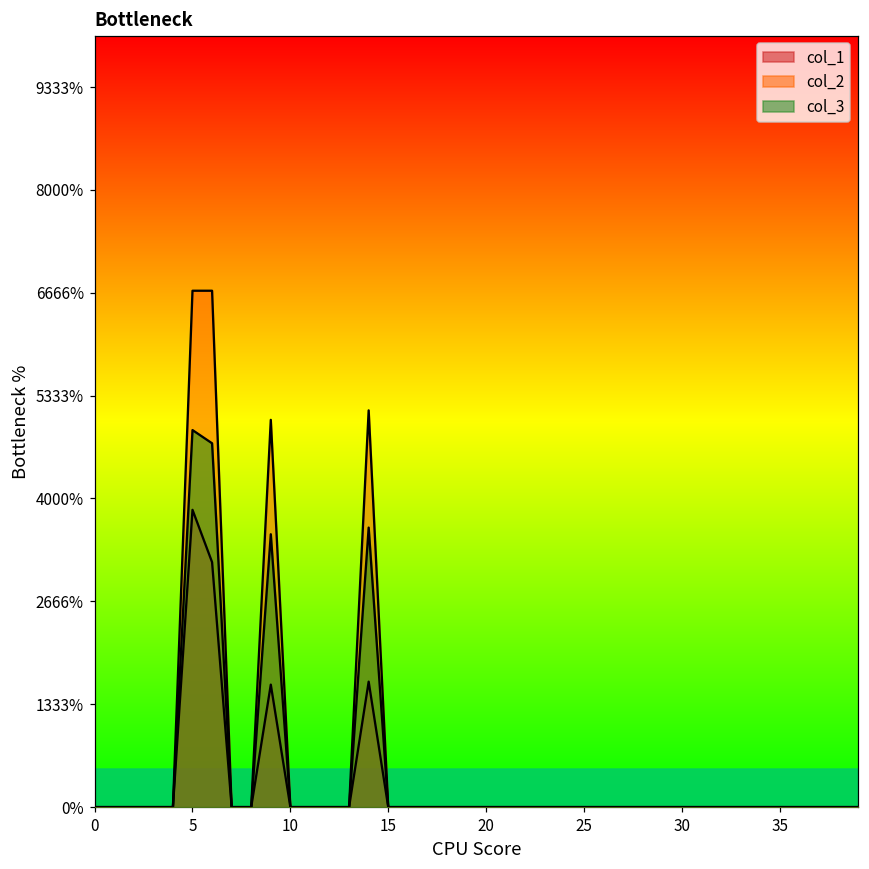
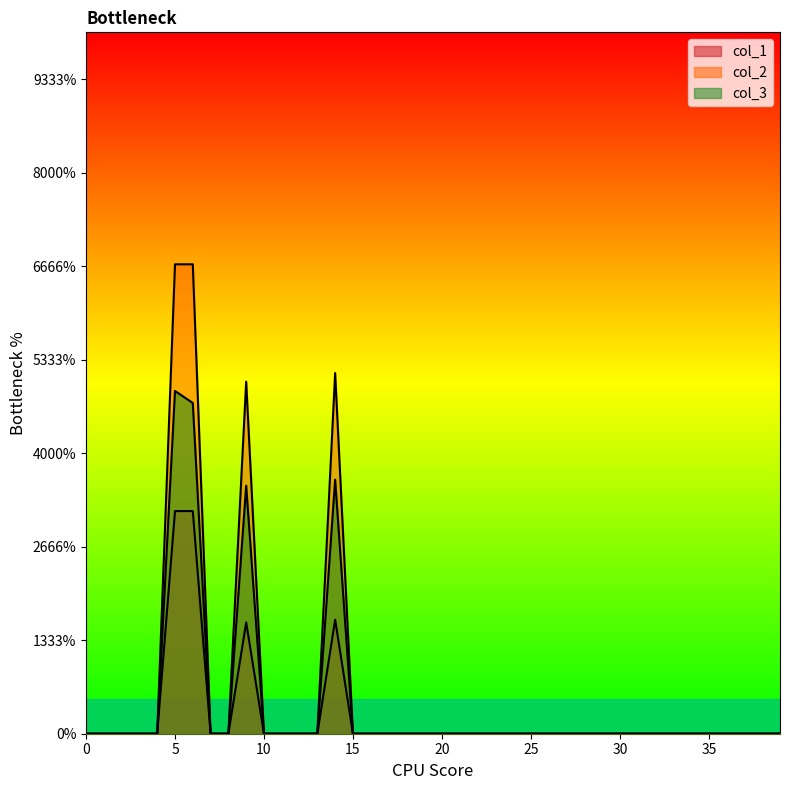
  {
    "col_1": {
-     "5": "3900%"
+     "5": "3200%"
    },
    "col_2": {
      "5": "6700%"
    },
    "col_3": {
      "5": "4900%"
    }
  }
